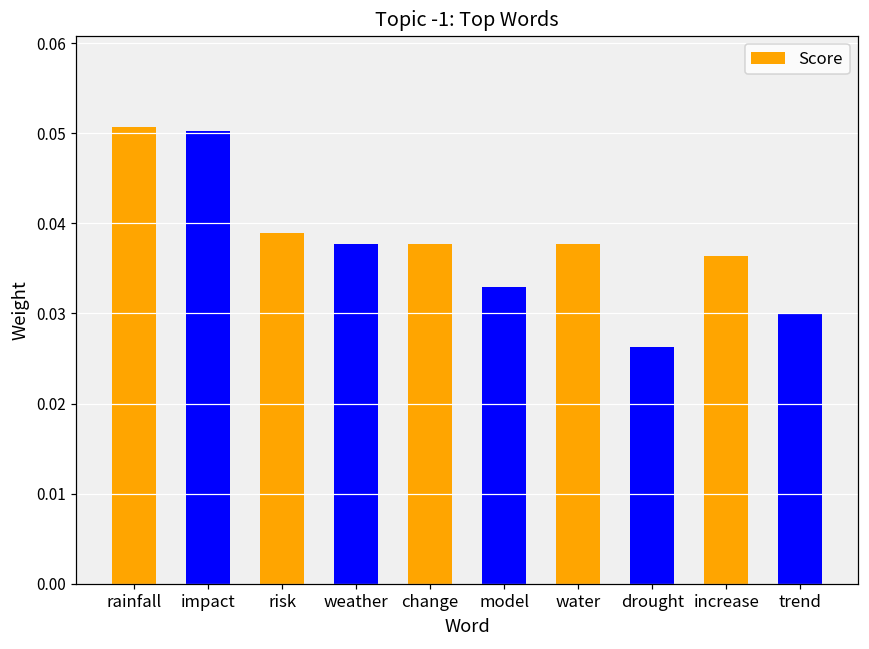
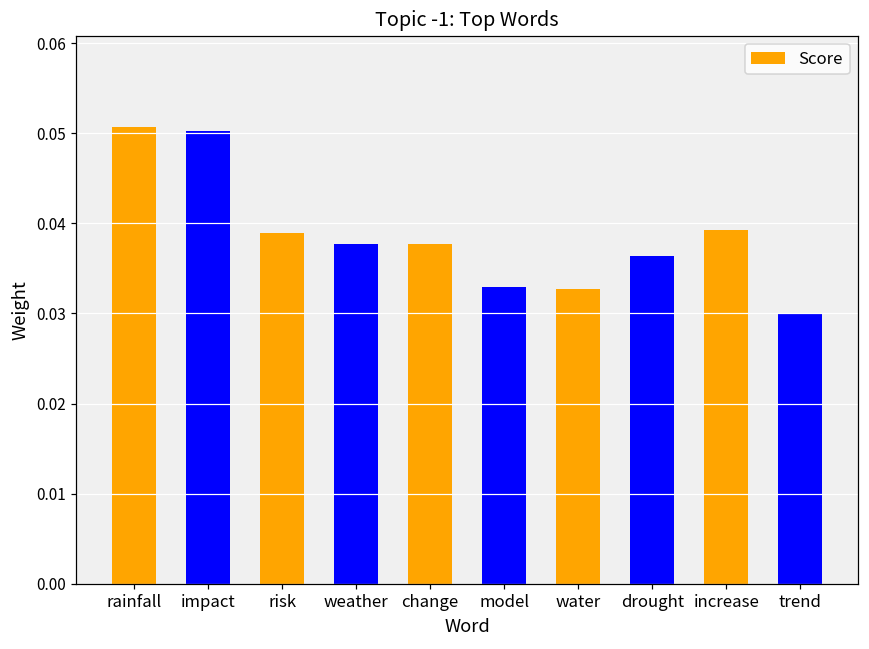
  {
    "rainfall": 0.051,
    "impact": 0.050,
    "risk": 0.039,
    "weather": 0.038,
    "change": 0.038,
    "model": 0.033,
-   "water": 0.038,
-   "drought": 0.026,
-   "increase": 0.036,
+   "water": 0.033,
+   "drought": 0.036,
+   "increase": 0.039,
    "trend": 0.030
  }
